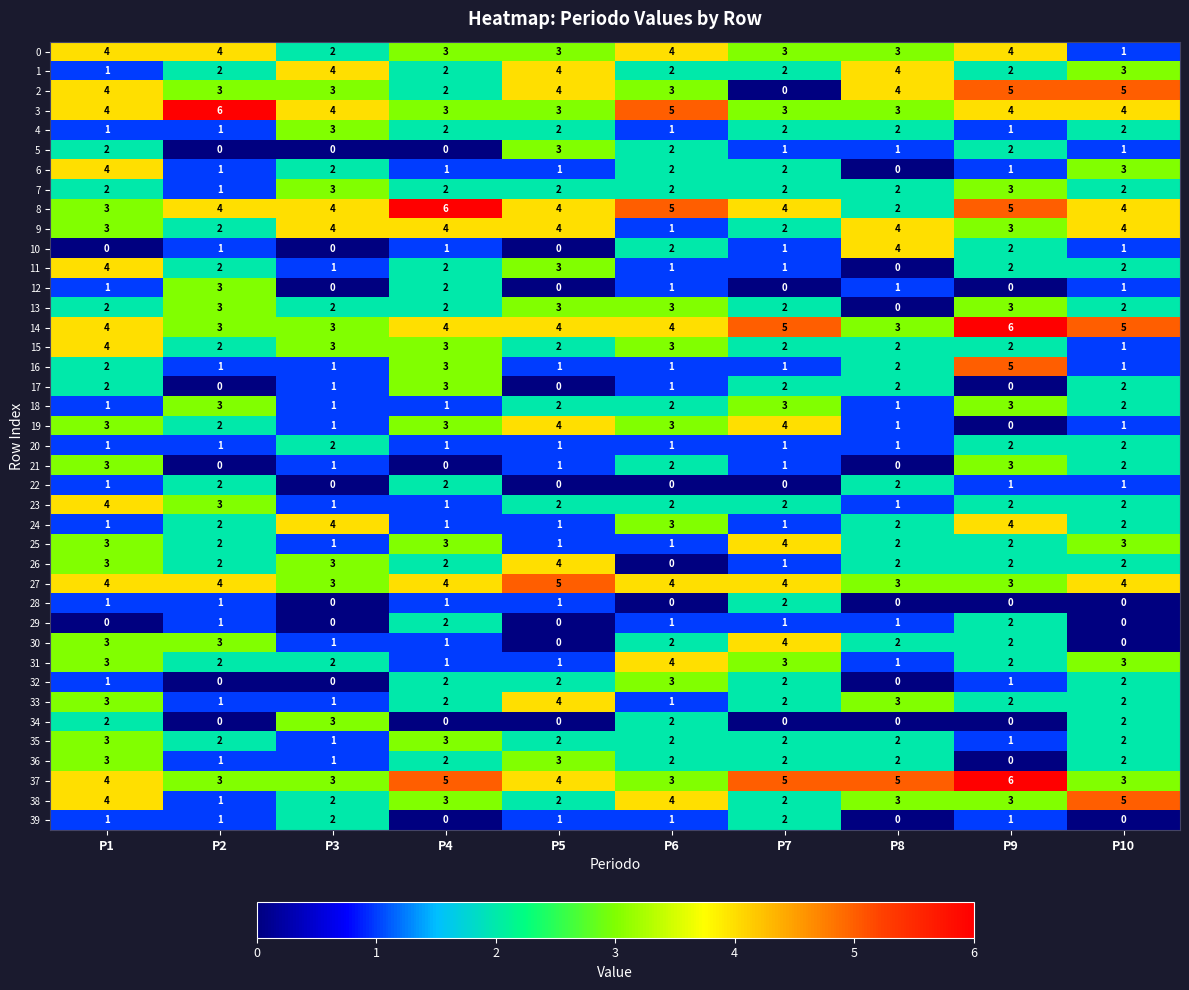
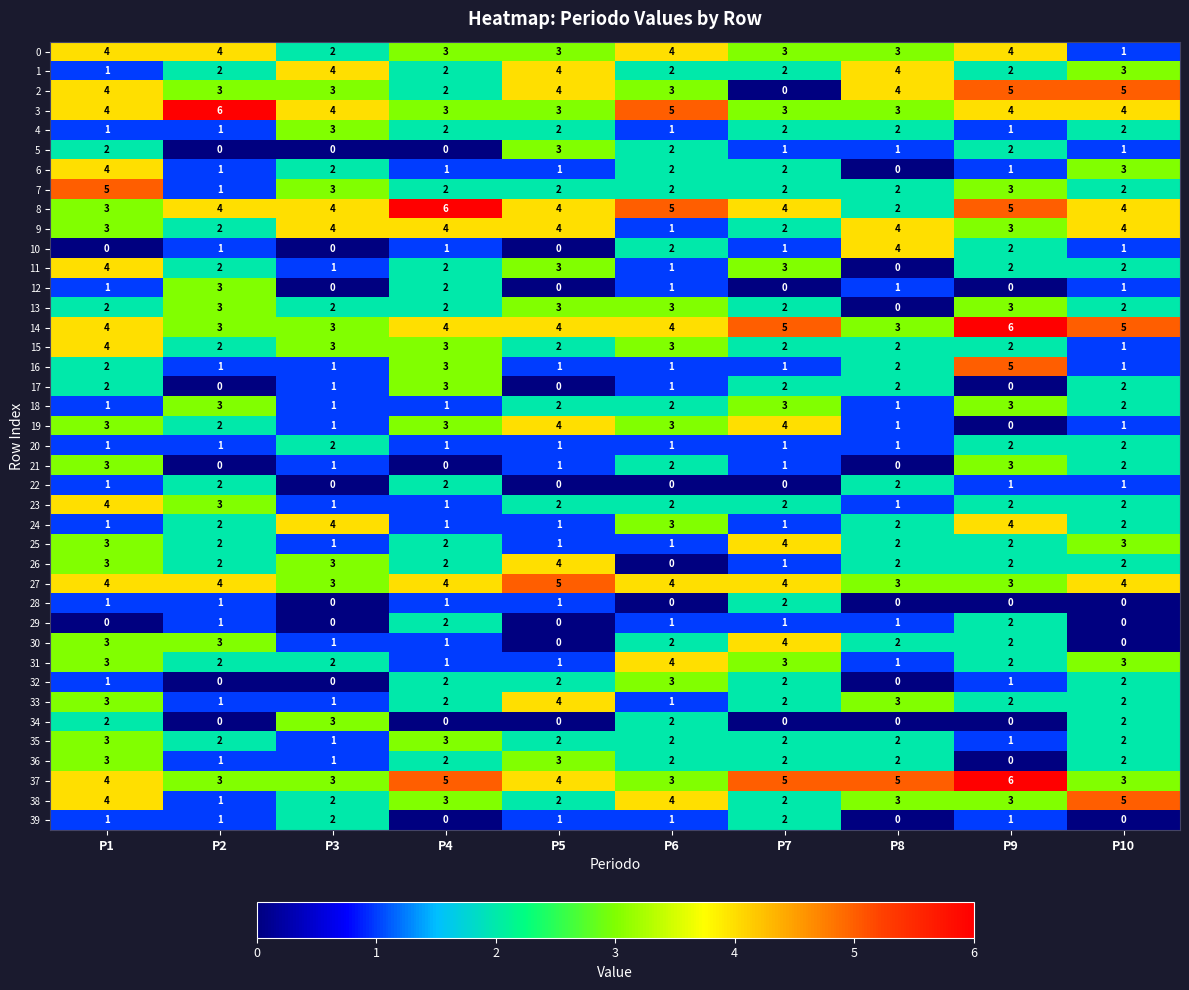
  {
    "7": {
-     "P1": 2,
+     "P1": 5,
      "P2": 1,
      "P3": 3,
      "P4": 2,
      "P5": 2,
      "P6": 2,
      "P7": 2,
      "P8": 2,
      "P9": 3,
      "P10": 2
    },
    "11": {
      "P1": 4,
      "P2": 2,
      "P3": 1,
      "P4": 2,
      "P5": 3,
      "P6": 1,
-     "P7": 1,
+     "P7": 3,
      "P8": 0,
      "P9": 2,
      "P10": 2
    },
    "25": {
      "P1": 3,
      "P2": 2,
      "P3": 1,
-     "P4": 3,
+     "P4": 2,
      "P5": 1,
      "P6": 1,
      "P7": 4,
      "P8": 2,
      "P9": 2,
      "P10": 3
    }
  }
